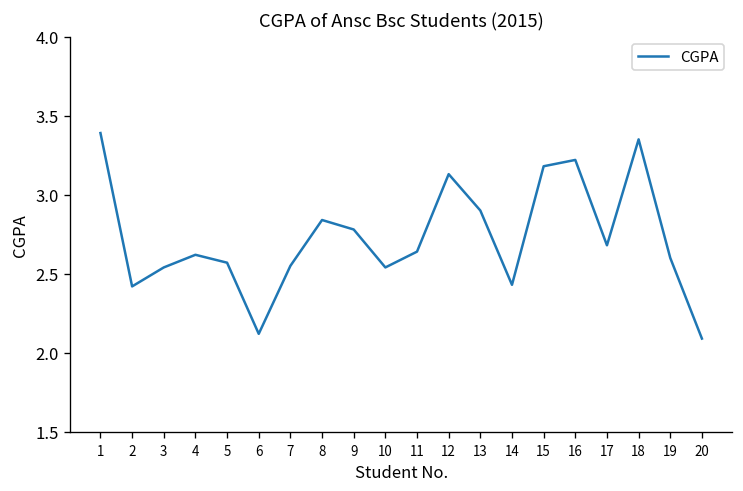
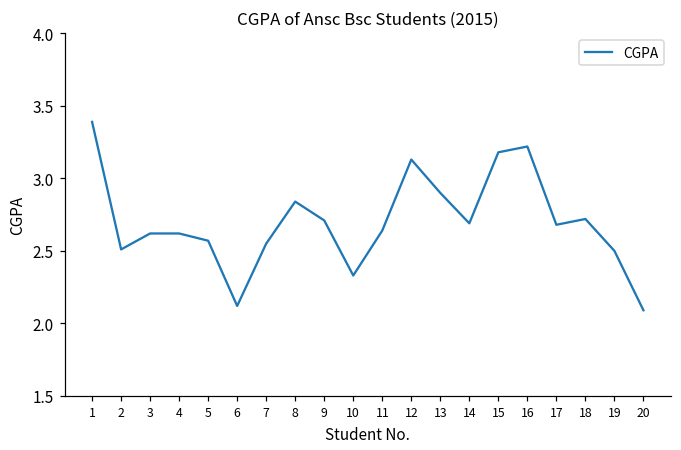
  {
    "1": 3.39,
-   "2": 2.42,
-   "3": 2.54,
+   "2": 2.51,
+   "3": 2.62,
    "4": 2.62,
    "5": 2.57,
    "6": 2.12,
    "7": 2.55,
    "8": 2.84,
-   "9": 2.78,
-   "10": 2.54,
+   "9": 2.71,
+   "10": 2.33,
    "11": 2.64,
    "12": 3.13,
    "13": 2.90,
-   "14": 2.43,
+   "14": 2.69,
    "15": 3.18,
    "16": 3.22,
    "17": 2.68,
-   "18": 3.35,
-   "19": 2.6,
+   "18": 2.72,
+   "19": 2.5,
    "20": 2.09
  }
